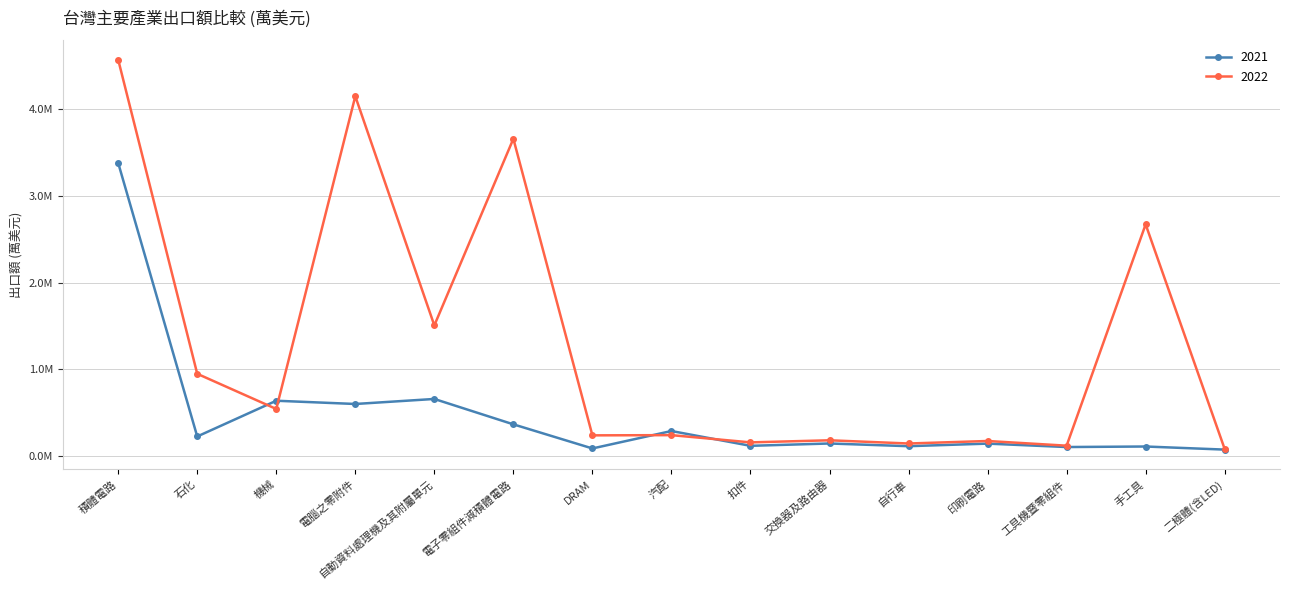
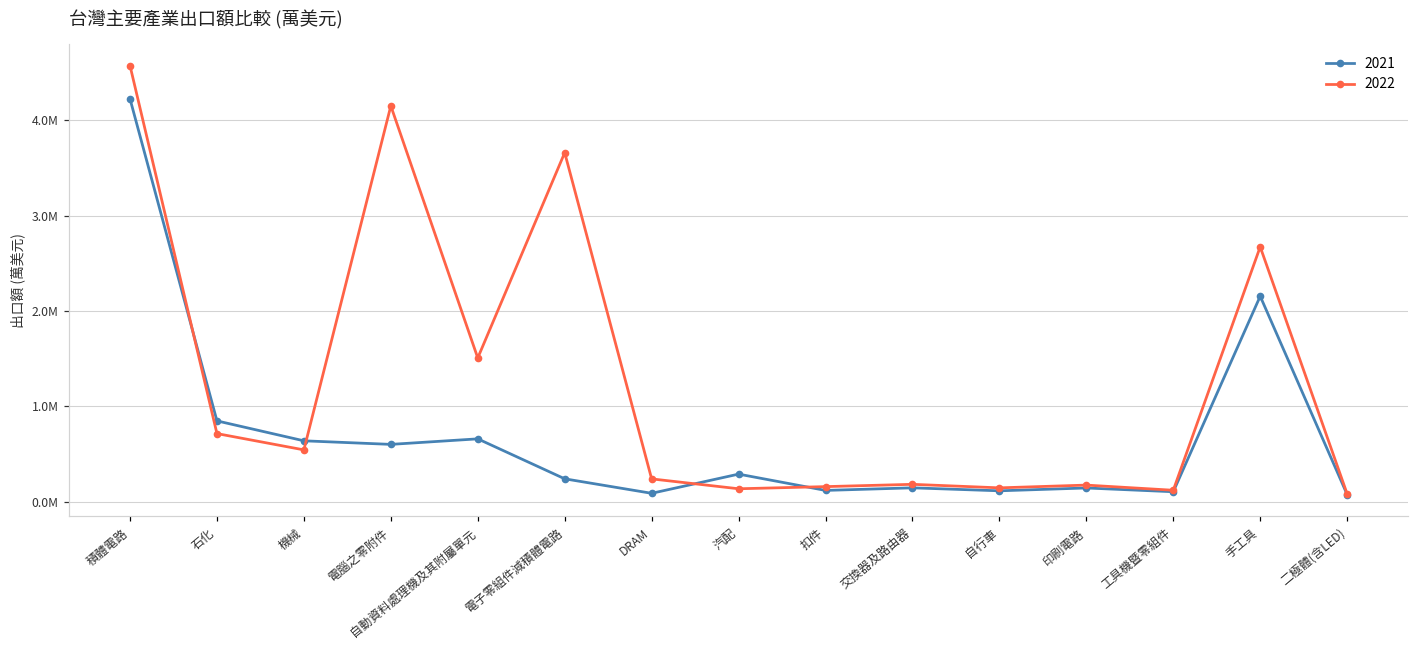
  {
    "2021": {
-     "積體電路": 3400000,
-     "石化": 200000,
+     "積體電路": 4200000,
+     "石化": 800000,
      "機械": 600000,
      "電腦之零附件": 600000,
      "自動資料處理機及其附屬單元": 700000,
-     "電子零組件減積體電路": 400000,
+     "電子零組件減積體電路": 200000,
      "DRAM": 100000,
      "汽配": 300000,
      "扣件": 100000,
      "交換器及路由器": 100000,
      "自行車": 100000,
      "印刷電路": 100000,
-     "手工具": 100000
+     "手工具": 2200000
    },
    "2022": {
      "積體電路": 4600000,
-     "石化": 900000,
+     "石化": 700000,
      "機械": 500000,
      "電腦之零附件": 4100000,
      "自動資料處理機及其附屬單元": 1500000,
      "電子零組件減積體電路": 3700000,
      "DRAM": 200000,
-     "汽配": 200000,
+     "汽配": 100000,
      "扣件": 200000,
      "交換器及路由器": 200000,
      "自行車": 100000,
      "印刷電路": 200000,
      "手工具": 2700000
    }
  }
